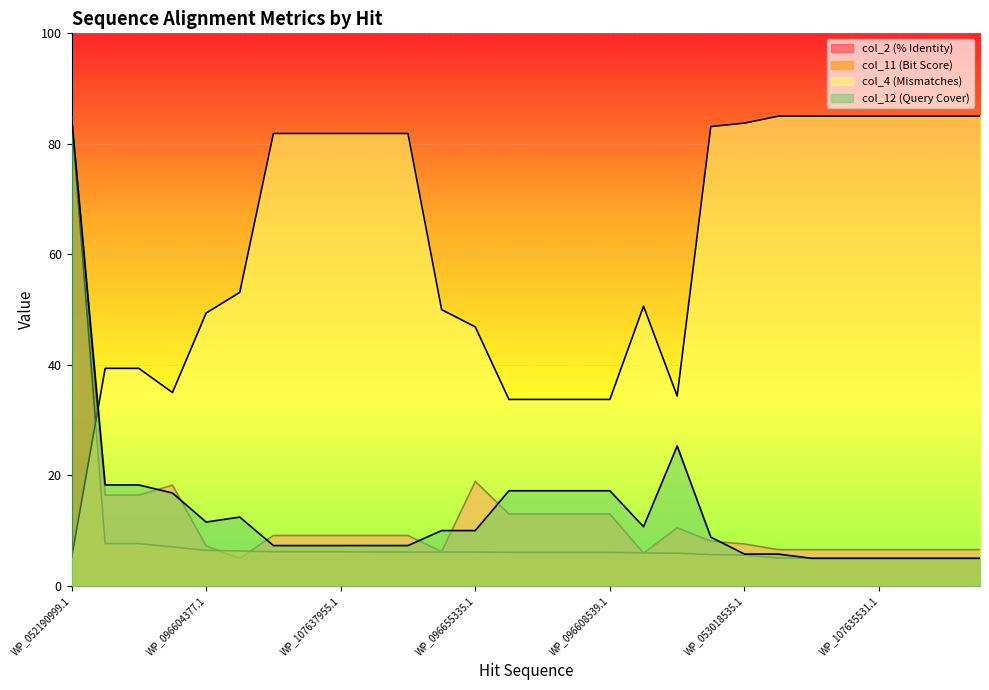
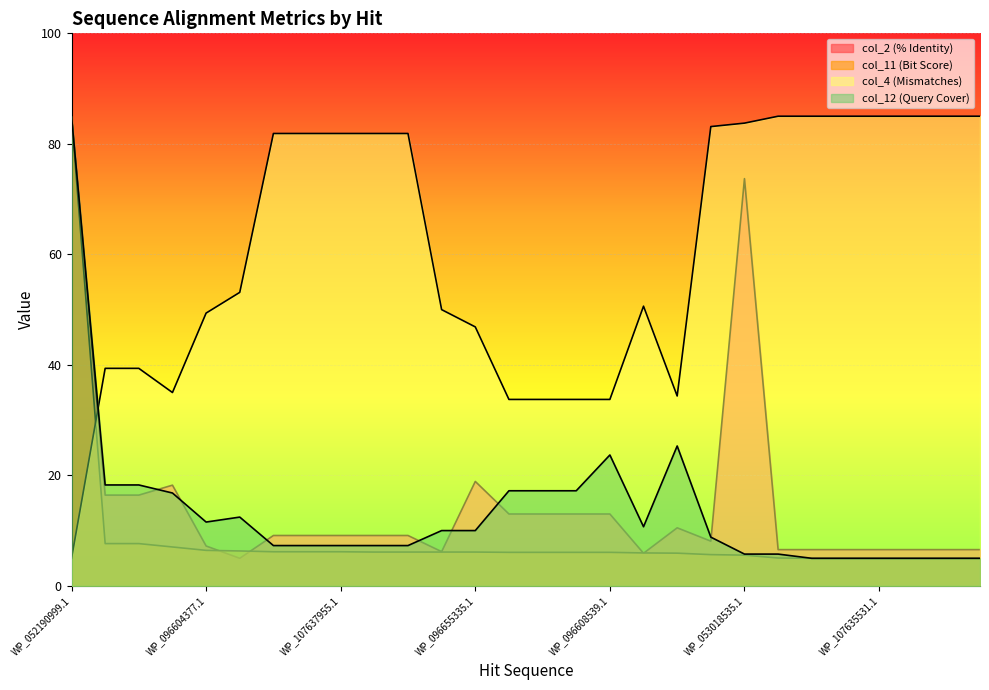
  {
    "col_2 (% Identity)": {
      "WP_096604377.1": 7,
      "WP_107637955.1": 9,
      "WP_096655335.1": 19,
      "WP_096608539.1": 13,
-     "WP_053018535.1": 8,
+     "WP_053018535.1": 74,
      "WP_107635531.1": 7
    },
    "col_11 (Bit Score)": {
      "WP_096604377.1": 6,
      "WP_107637955.1": 6,
      "WP_096655335.1": 6,
      "WP_096608539.1": 6
    },
    "col_4 (Mismatches)": {
      "WP_052190999.1": 5,
      "WP_096604377.1": 49,
      "WP_107637955.1": 82,
      "WP_096655335.1": 47,
      "WP_096608539.1": 34,
      "WP_053018535.1": 84,
      "WP_107635531.1": 85
    },
    "col_12 (Query Cover)": {
      "WP_096604377.1": 12,
      "WP_107637955.1": 7,
      "WP_096655335.1": 10,
-     "WP_096608539.1": 17
+     "WP_096608539.1": 24
    }
  }
